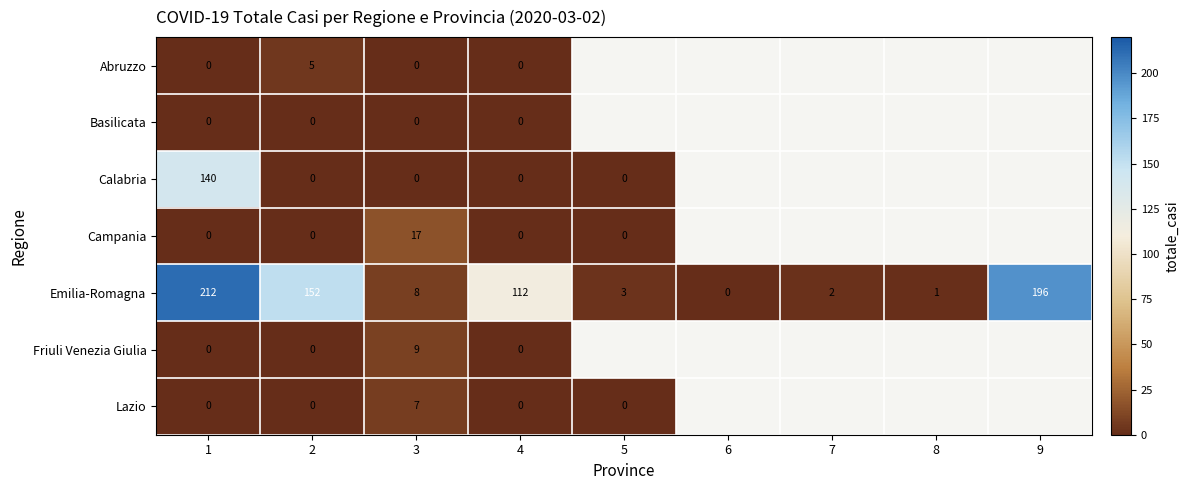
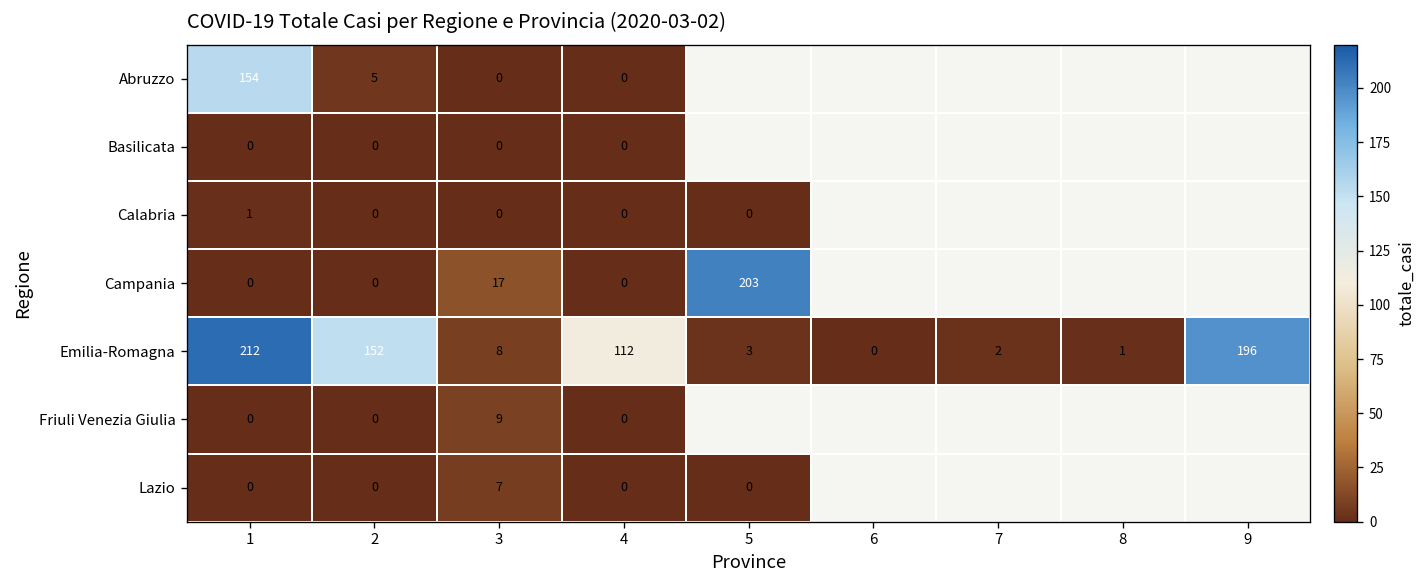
  {
    "Abruzzo": {
-     "1": 0,
+     "1": 154,
      "2": 5,
      "3": 0,
      "4": 0
    },
    "Basilicata": {
      "1": 0,
      "2": 0,
      "3": 0,
      "4": 0
    },
    "Calabria": {
-     "1": 140,
+     "1": 1,
      "2": 0,
      "3": 0,
      "4": 0,
      "5": 0
    },
    "Campania": {
      "1": 0,
      "2": 0,
      "3": 17,
      "4": 0,
-     "5": 0
+     "5": 203
    },
    "Emilia-Romagna": {
      "1": 212,
      "2": 152,
      "3": 8,
      "4": 112,
      "5": 3,
      "6": 0,
      "7": 2,
      "8": 1,
      "9": 196
    },
    "Friuli Venezia Giulia": {
      "1": 0,
      "2": 0,
      "3": 9,
      "4": 0
    },
    "Lazio": {
      "1": 0,
      "2": 0,
      "3": 7,
      "4": 0,
      "5": 0
    }
  }
